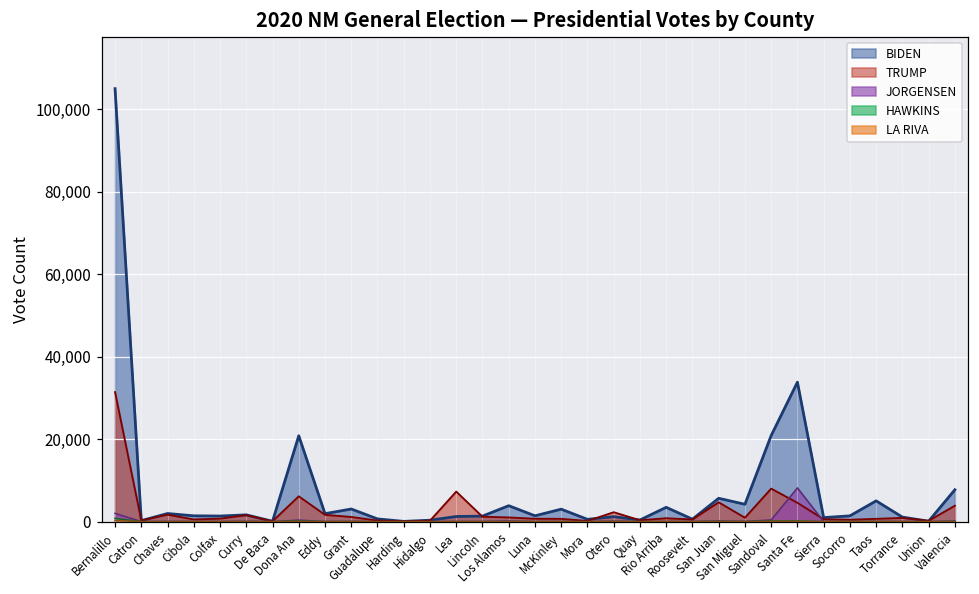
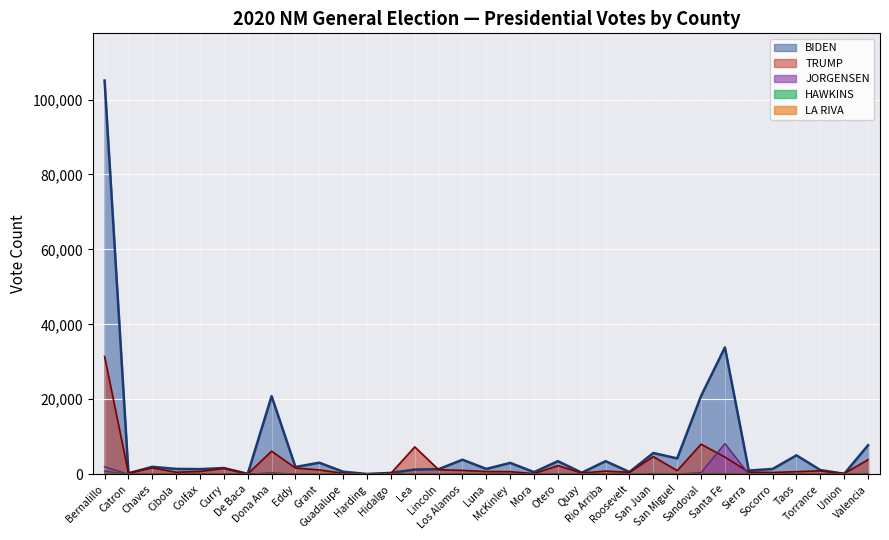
  {
    "BIDEN": {
      "Bernalillo": "105,000",
      "Cibola": "1,000",
      "Dona Ana": "21,000",
      "Grant": "3,000",
      "Lea": "1,000",
      "Los Alamos": "4,000",
      "Luna": "1,000",
      "McKinley": "3,000",
-     "Otero": "1,000",
+     "Otero": "3,000",
      "Rio Arriba": "3,000",
      "San Juan": "6,000",
      "San Miguel": "4,000",
      "Sandoval": "21,000",
      "Santa Fe": "34,000",
      "Socorro": "1,000",
      "Taos": "5,000",
      "Valencia": "8,000"
    },
    "TRUMP": {
      "Bernalillo": "31,000",
      "Dona Ana": "6,000",
      "Grant": "1,000",
      "Lea": "7,000",
      "Los Alamos": "1,000",
      "Luna": "1,000",
      "Otero": "2,000",
      "Rio Arriba": "1,000",
      "San Juan": "5,000",
      "San Miguel": "1,000",
      "Sandoval": "8,000",
      "Santa Fe": "5,000",
      "Valencia": "4,000"
    },
    "JORGENSEN": {
      "Bernalillo": "2,000",
      "Santa Fe": "8,000"
    }
  }
